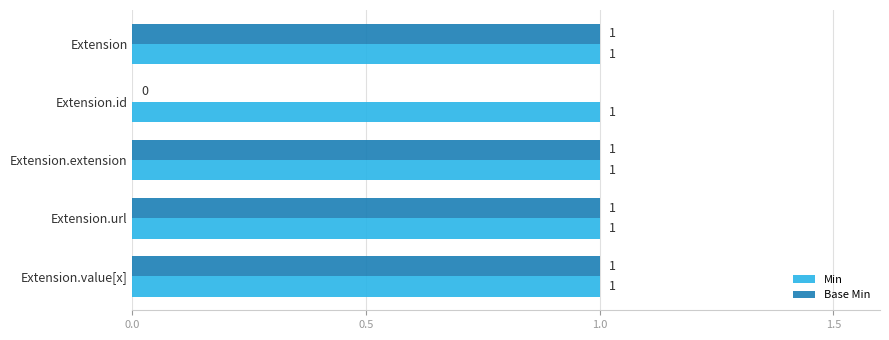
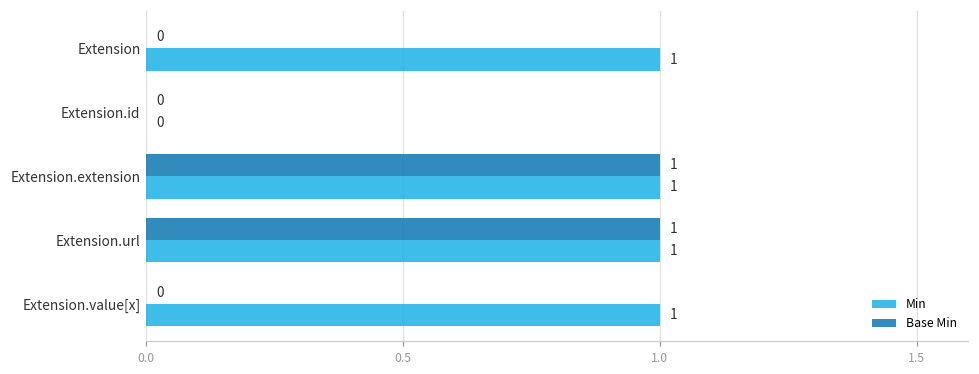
  {
    "Min": {
      "Extension": 1,
-     "Extension.id": 1,
+     "Extension.id": 0,
      "Extension.extension": 1,
      "Extension.url": 1,
      "Extension.value[x]": 1
    },
    "Base Min": {
-     "Extension": 1,
+     "Extension": 0,
      "Extension.id": 0,
      "Extension.extension": 1,
      "Extension.url": 1,
-     "Extension.value[x]": 1
+     "Extension.value[x]": 0
    }
  }
